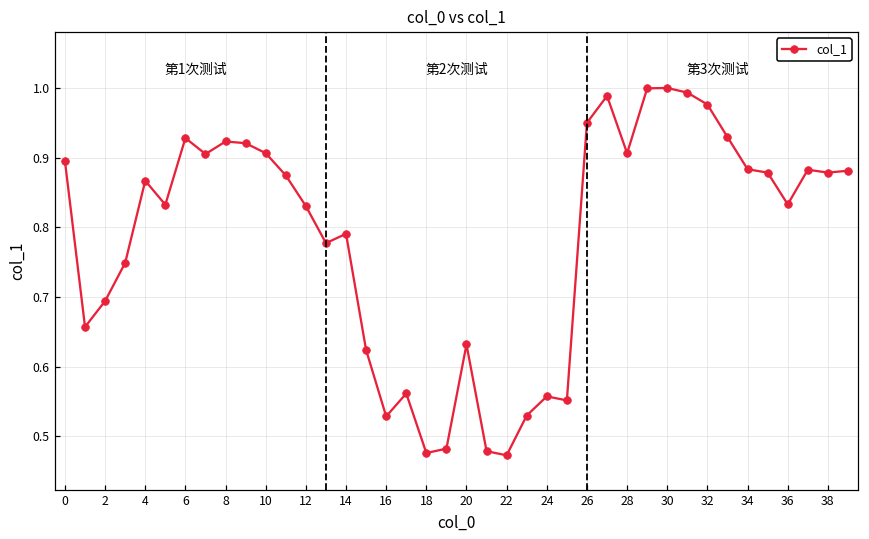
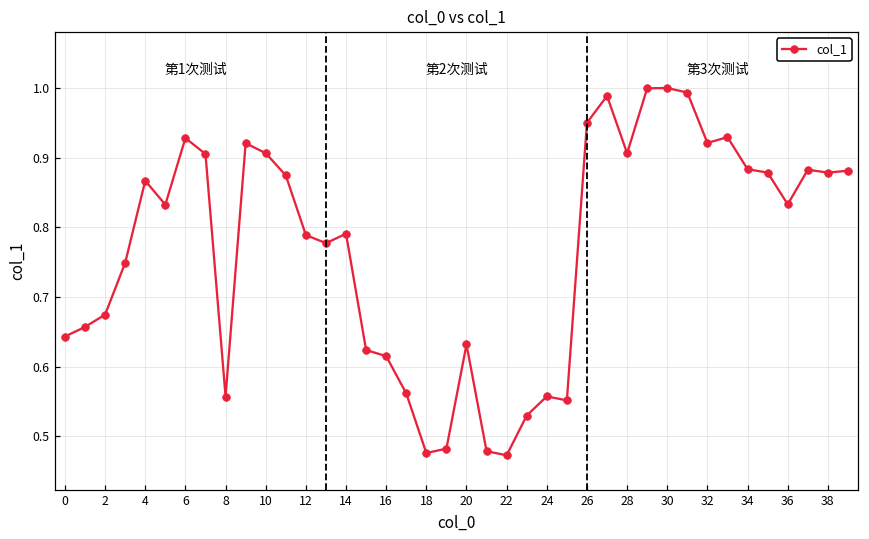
  {
-   "0": 0.89,
-   "2": 0.69,
+   "0": 0.64,
+   "2": 0.67,
    "4": 0.87,
    "6": 0.93,
-   "8": 0.92,
+   "8": 0.56,
    "10": 0.91,
-   "12": 0.83,
+   "12": 0.79,
    "14": 0.79,
-   "16": 0.53,
+   "16": 0.62,
    "18": 0.48,
    "20": 0.63,
    "22": 0.47,
    "24": 0.56,
    "26": 0.95,
    "28": 0.91,
    "30": 1.00,
-   "32": 0.98,
+   "32": 0.92,
    "34": 0.88,
    "36": 0.83,
    "38": 0.88
  }
